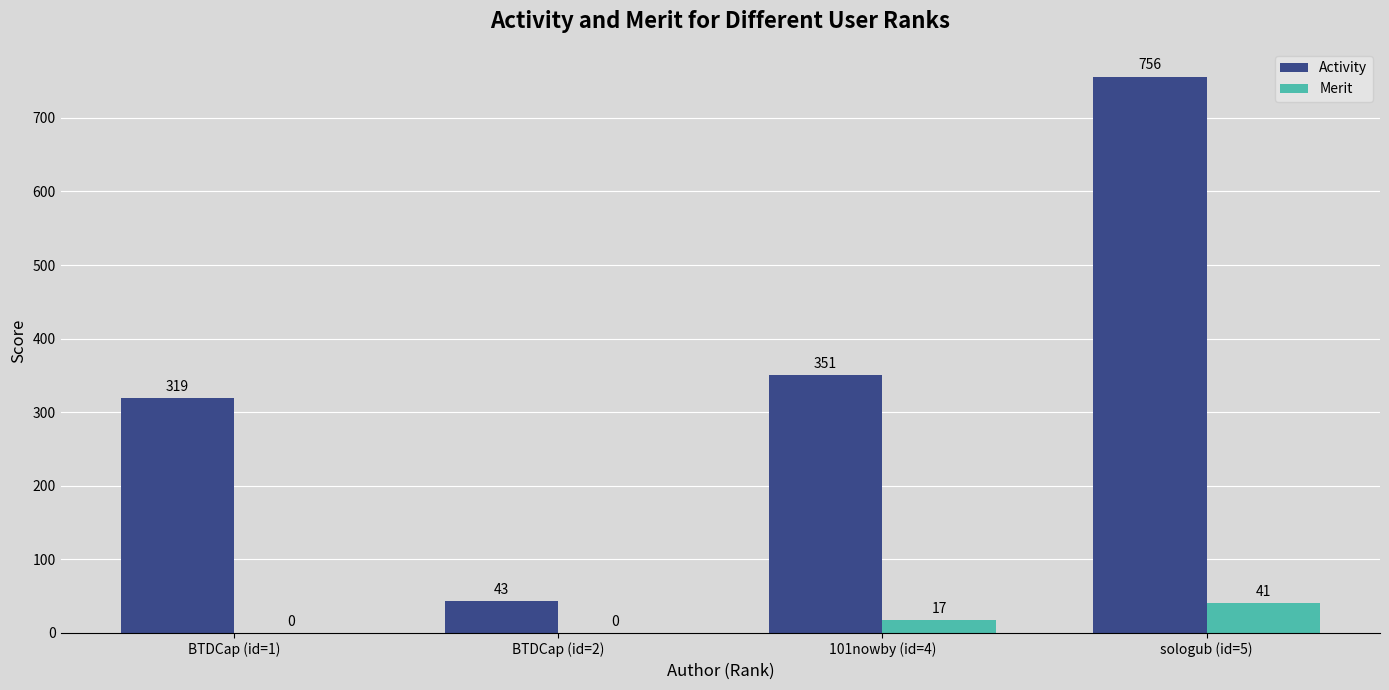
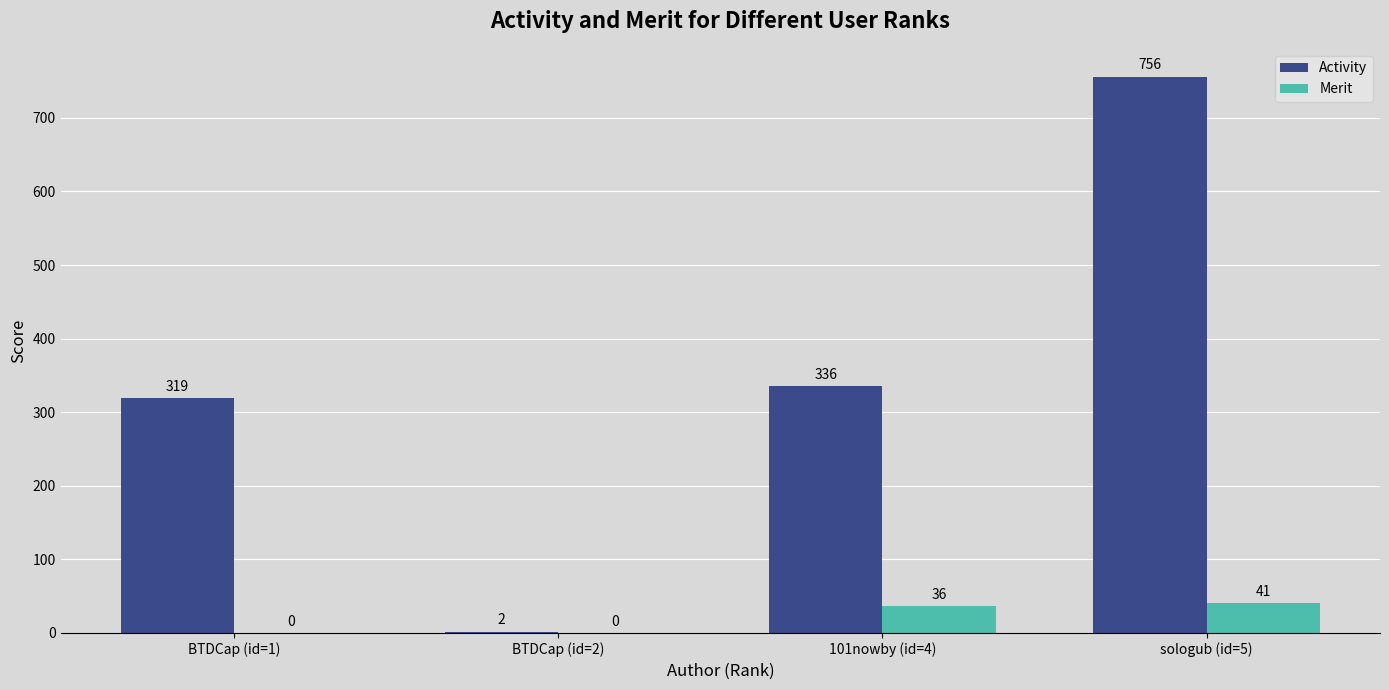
  {
    "Activity": {
      "BTDCap (id=1)": 319,
-     "BTDCap (id=2)": 43,
-     "101nowby (id=4)": 351,
+     "BTDCap (id=2)": 2,
+     "101nowby (id=4)": 336,
      "sologub (id=5)": 756
    },
    "Merit": {
      "BTDCap (id=1)": 0,
      "BTDCap (id=2)": 0,
-     "101nowby (id=4)": 17,
+     "101nowby (id=4)": 36,
      "sologub (id=5)": 41
    }
  }
